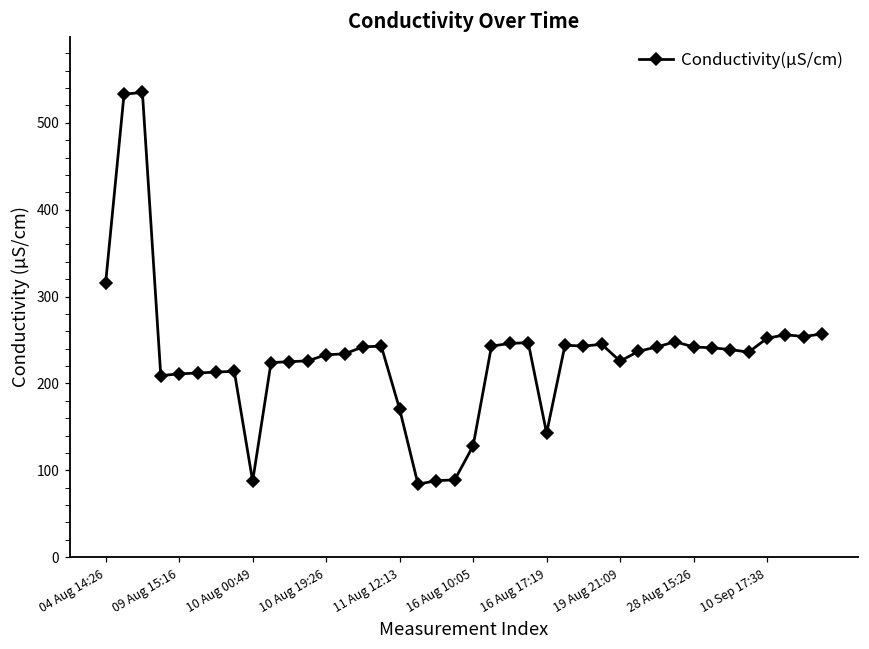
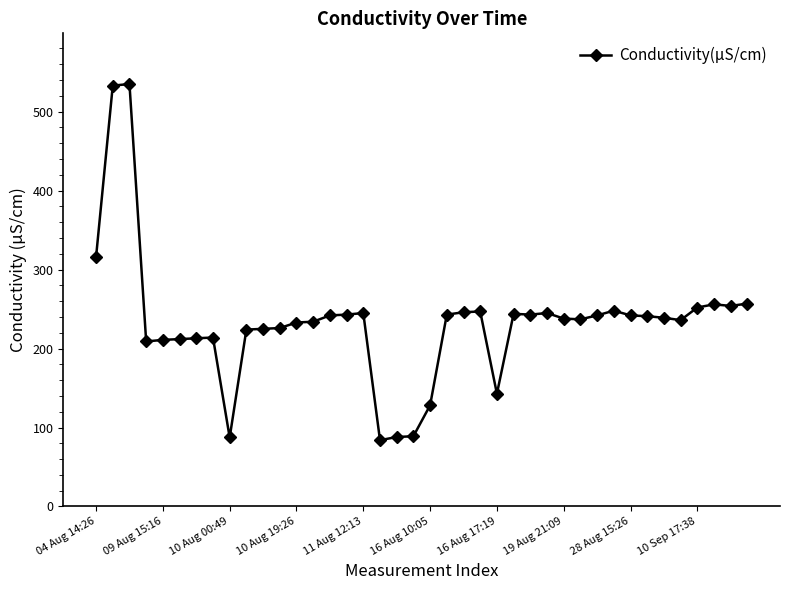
  {
    "04 Aug 14:26": 320,
    "09 Aug 15:16": 210,
    "10 Aug 00:49": 90,
    "10 Aug 19:26": 230,
-   "11 Aug 12:13": 170,
+   "11 Aug 12:13": 250,
    "16 Aug 10:05": 130,
    "16 Aug 17:19": 140,
-   "19 Aug 21:09": 230,
+   "19 Aug 21:09": 240,
    "28 Aug 15:26": 240,
    "10 Sep 17:38": 250
  }
